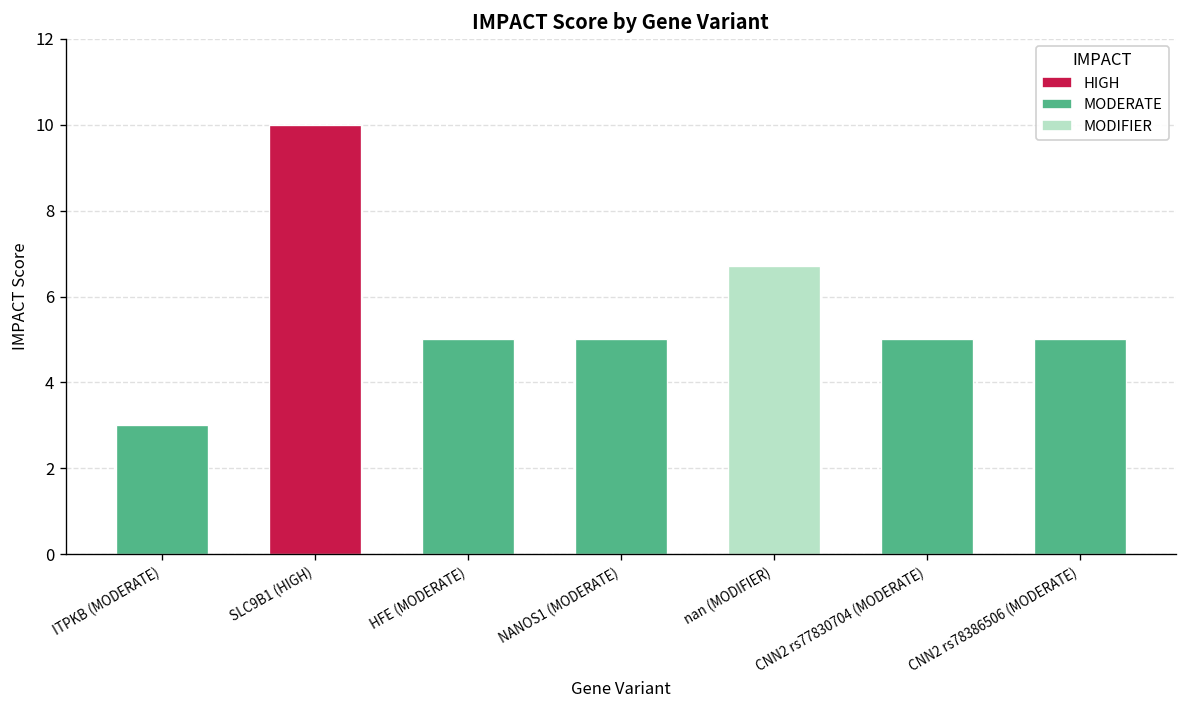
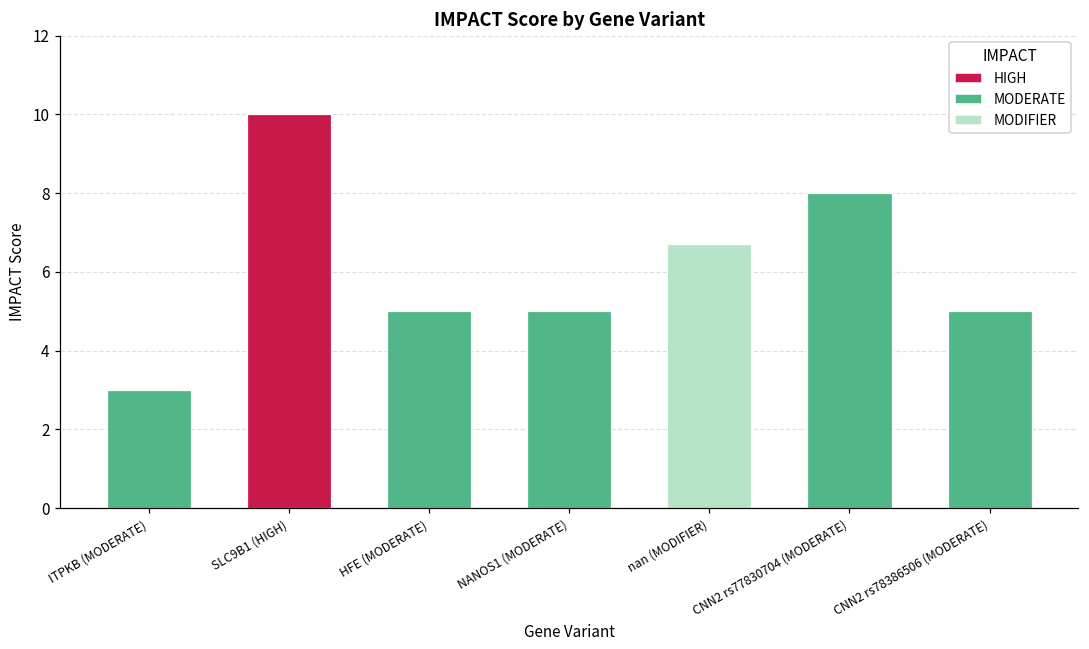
  {
    "ITPKB (MODERATE)": 3,
    "SLC9B1 (HIGH)": 10,
    "HFE (MODERATE)": 5,
    "NANOS1 (MODERATE)": 5,
    "nan (MODIFIER)": 6.7,
-   "CNN2 rs77830704 (MODERATE)": 5,
+   "CNN2 rs77830704 (MODERATE)": 8,
    "CNN2 rs78386506 (MODERATE)": 5
  }
